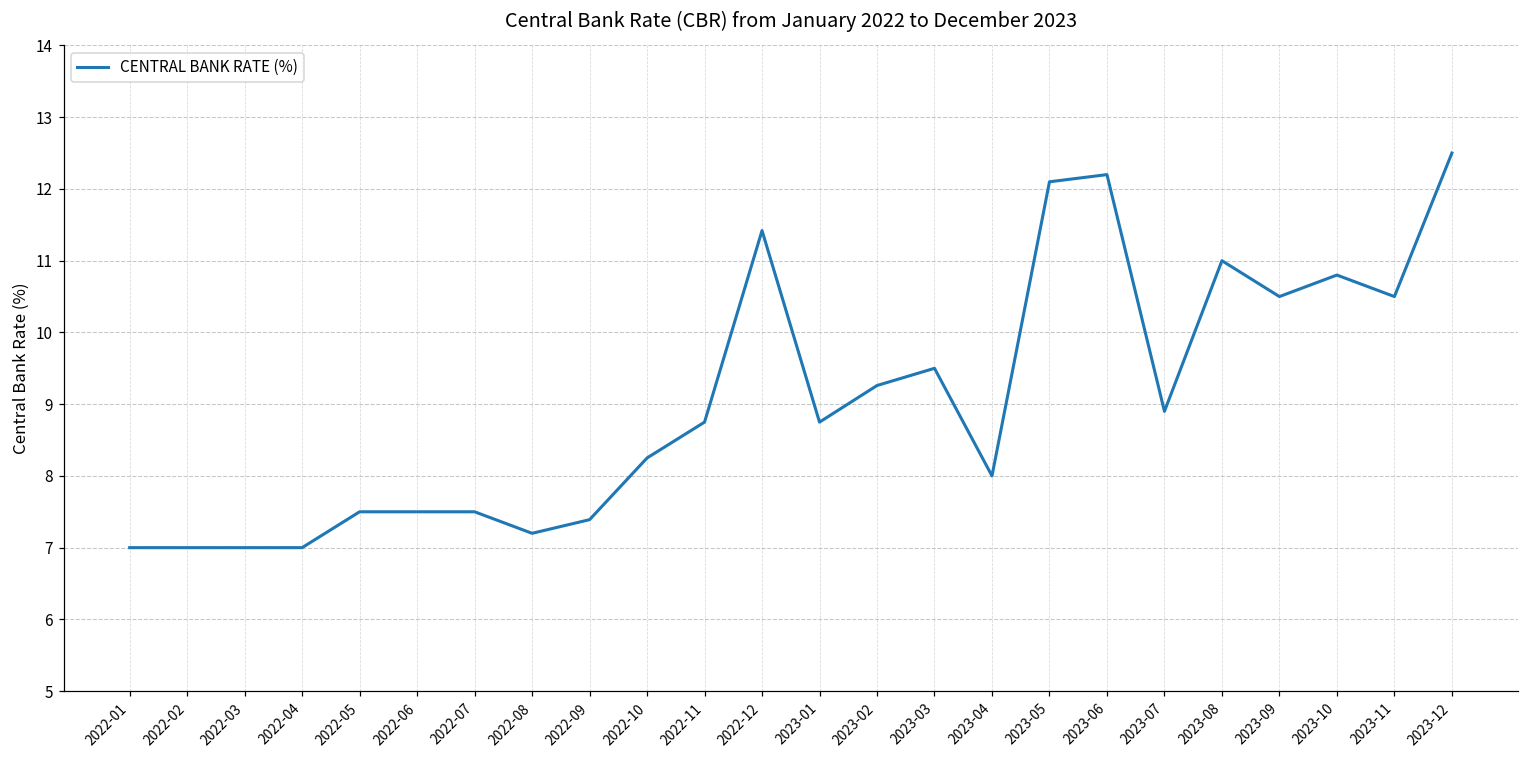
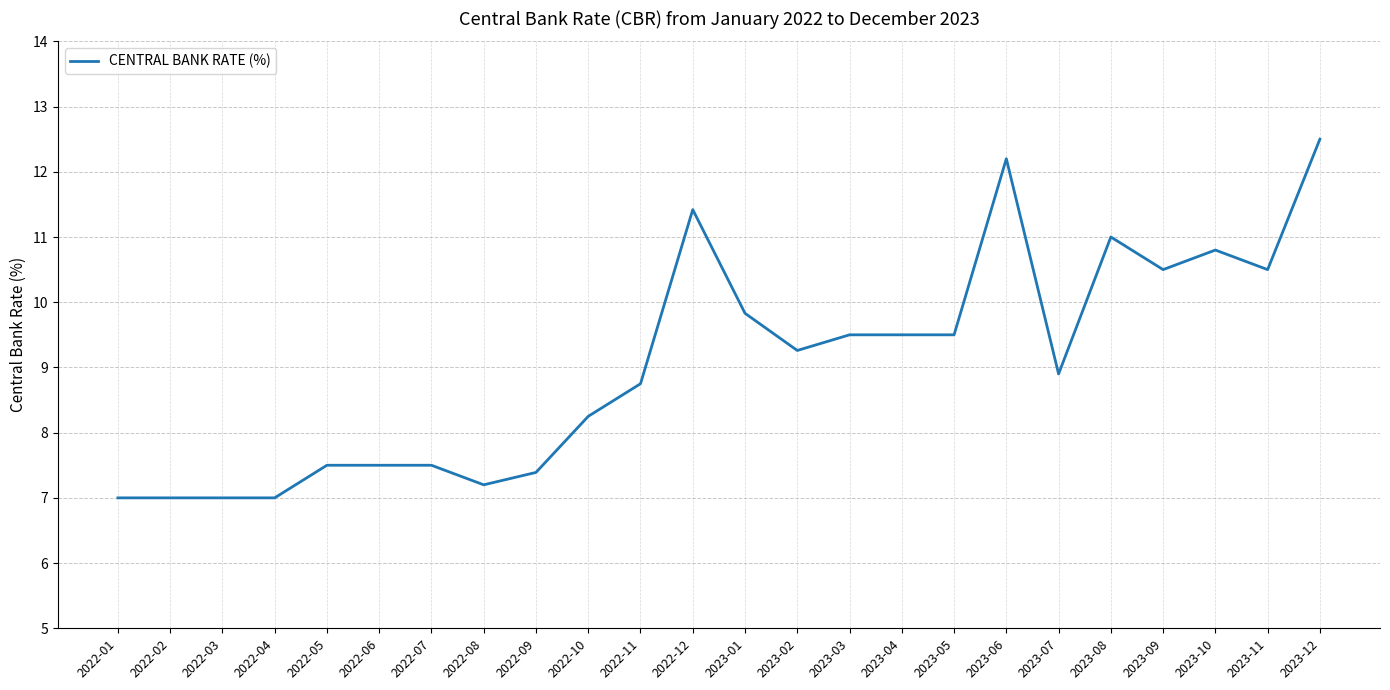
  {
    "2022-01": 7.0,
    "2022-02": 7.0,
    "2022-03": 7.0,
    "2022-04": 7.0,
    "2022-05": 7.5,
    "2022-06": 7.5,
    "2022-07": 7.5,
    "2022-08": 7.2,
    "2022-09": 7.4,
    "2022-10": 8.3,
    "2022-11": 8.8,
    "2022-12": 11.4,
-   "2023-01": 8.8,
+   "2023-01": 9.8,
    "2023-02": 9.3,
    "2023-03": 9.5,
-   "2023-04": 8.0,
-   "2023-05": 12.1,
+   "2023-04": 9.5,
+   "2023-05": 9.5,
    "2023-06": 12.2,
    "2023-07": 8.9,
    "2023-08": 11.0,
    "2023-09": 10.5,
    "2023-10": 10.8,
    "2023-11": 10.5,
    "2023-12": 12.5
  }
